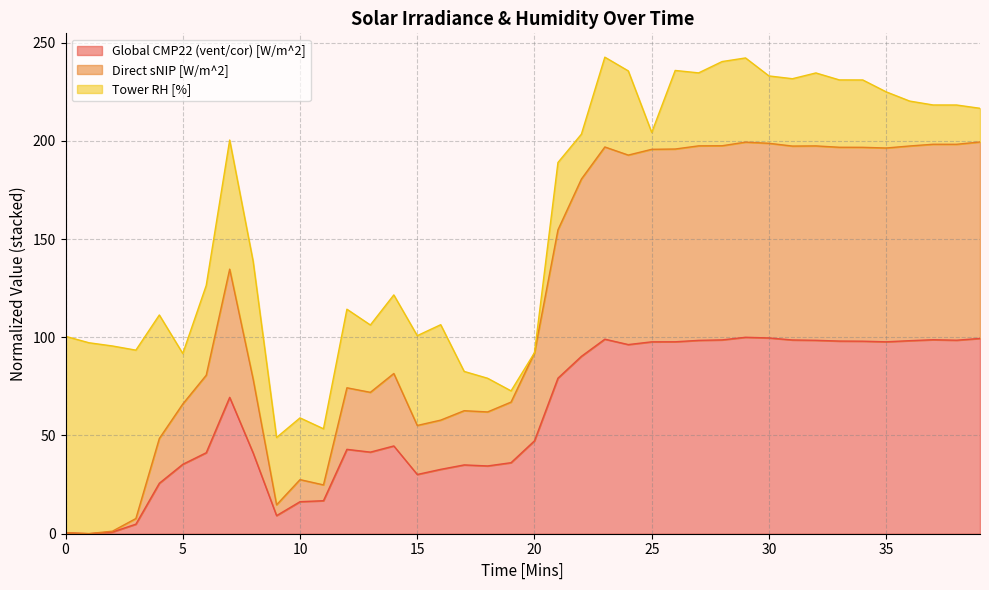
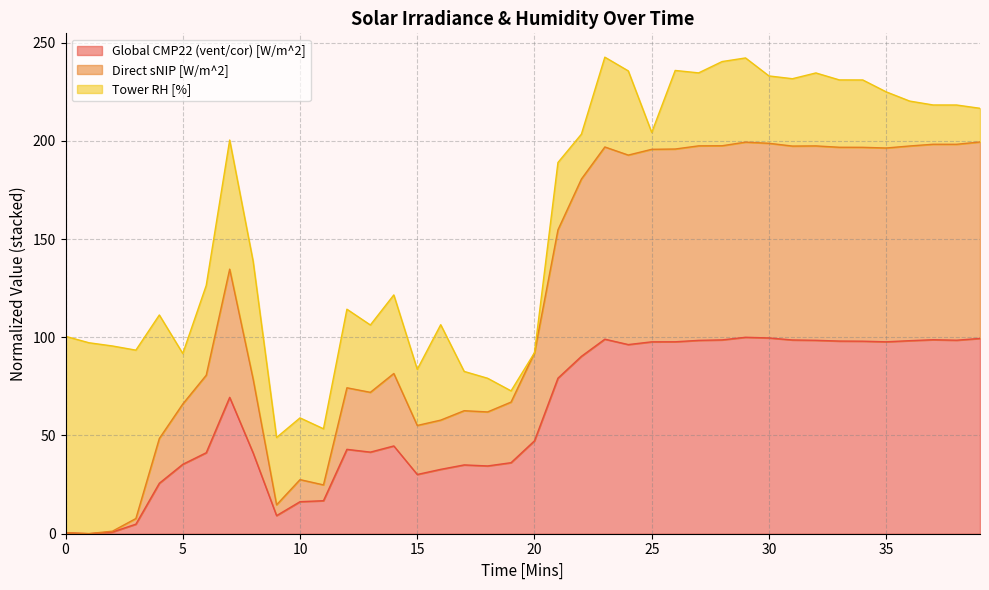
  {
    "Tower RH [%]": {
      "0": 100,
      "5": 26,
      "10": 31,
-     "15": 46,
+     "15": 29,
      "25": 9,
      "30": 34,
      "35": 29
    }
  }
